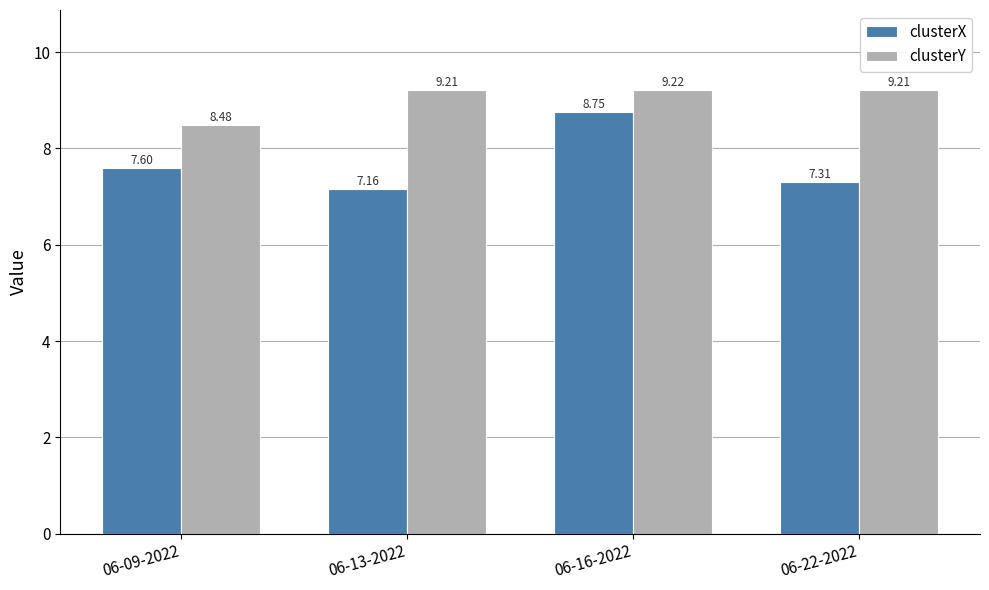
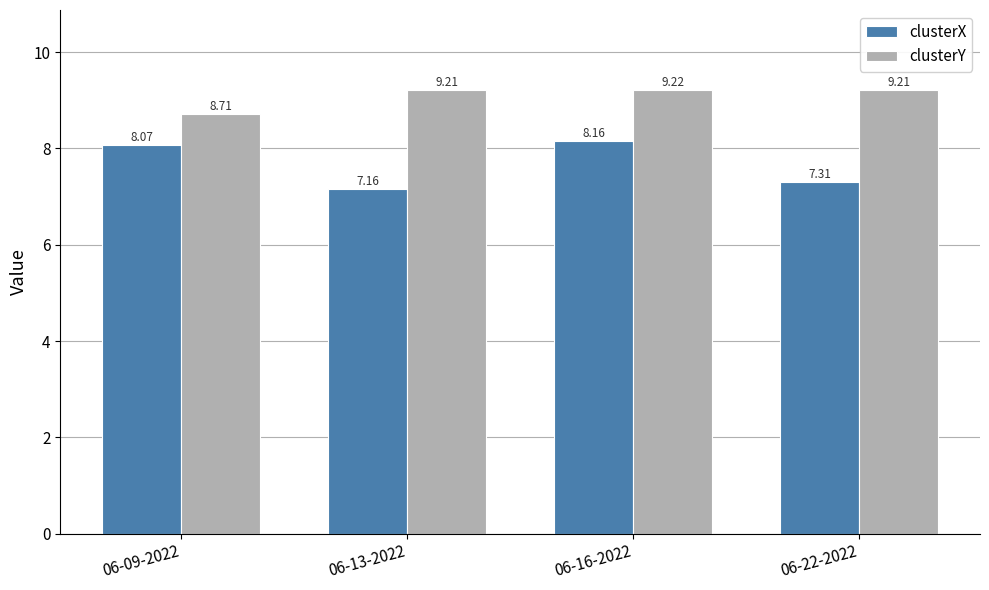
  {
    "clusterX": {
-     "06-09-2022": 7.60,
+     "06-09-2022": 8.07,
      "06-13-2022": 7.16,
-     "06-16-2022": 8.75,
+     "06-16-2022": 8.16,
      "06-22-2022": 7.31
    },
    "clusterY": {
-     "06-09-2022": 8.48,
+     "06-09-2022": 8.71,
      "06-13-2022": 9.21,
      "06-16-2022": 9.22,
      "06-22-2022": 9.21
    }
  }
